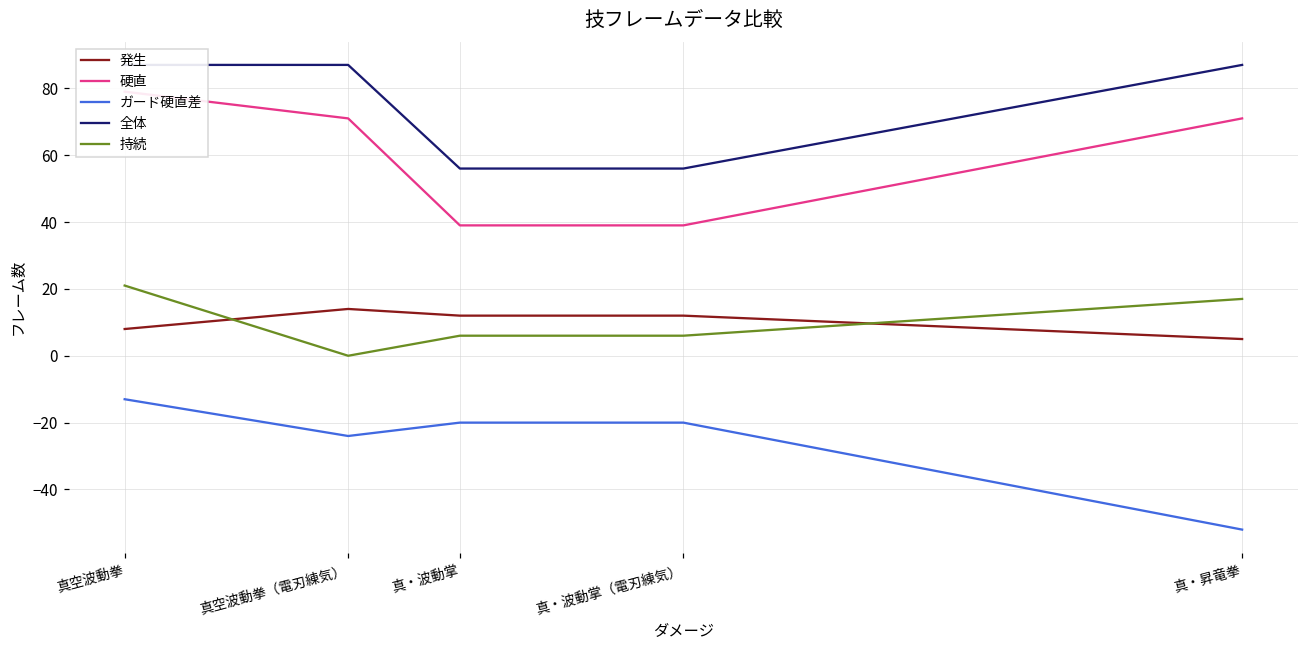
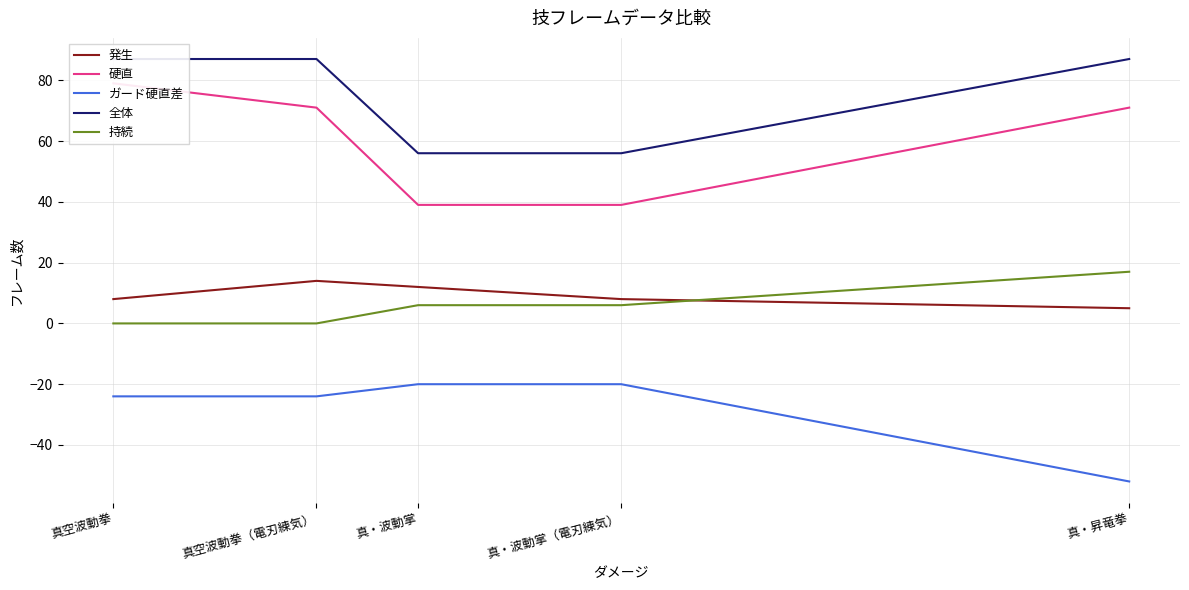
  {
    "発生": {
      "真空波動拳": 8,
      "真空波動拳（電刃練気）": 14,
      "真・波動掌": 12,
-     "真・波動掌（電刃練気）": 12,
+     "真・波動掌（電刃練気）": 8,
      "真・昇竜拳": 5
    },
    "硬直": {
      "真空波動拳（電刃練気）": 71,
      "真・波動掌": 39,
      "真・波動掌（電刃練気）": 39,
      "真・昇竜拳": 71
    },
    "ガード硬直差": {
-     "真空波動拳": -13,
+     "真空波動拳": -24,
      "真空波動拳（電刃練気）": -24,
      "真・波動掌": -20,
      "真・波動掌（電刃練気）": -20,
      "真・昇竜拳": -52
    },
    "全体": {
      "真空波動拳（電刃練気）": 87,
      "真・波動掌": 56,
      "真・波動掌（電刃練気）": 56,
      "真・昇竜拳": 87
    },
    "持続": {
-     "真空波動拳": 21,
+     "真空波動拳": 0,
      "真空波動拳（電刃練気）": 0,
      "真・波動掌": 6,
      "真・波動掌（電刃練気）": 6,
      "真・昇竜拳": 17
    }
  }
